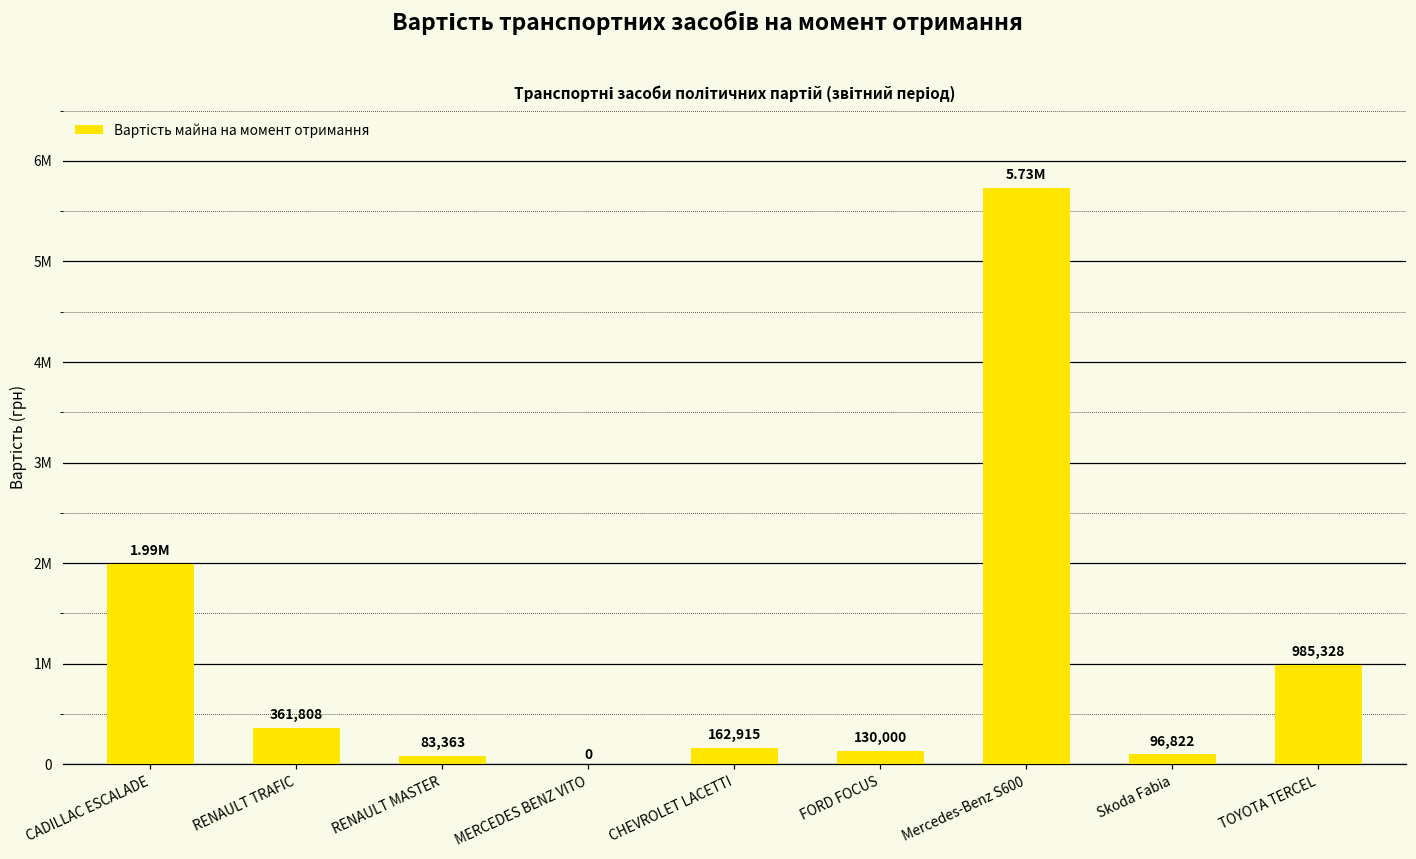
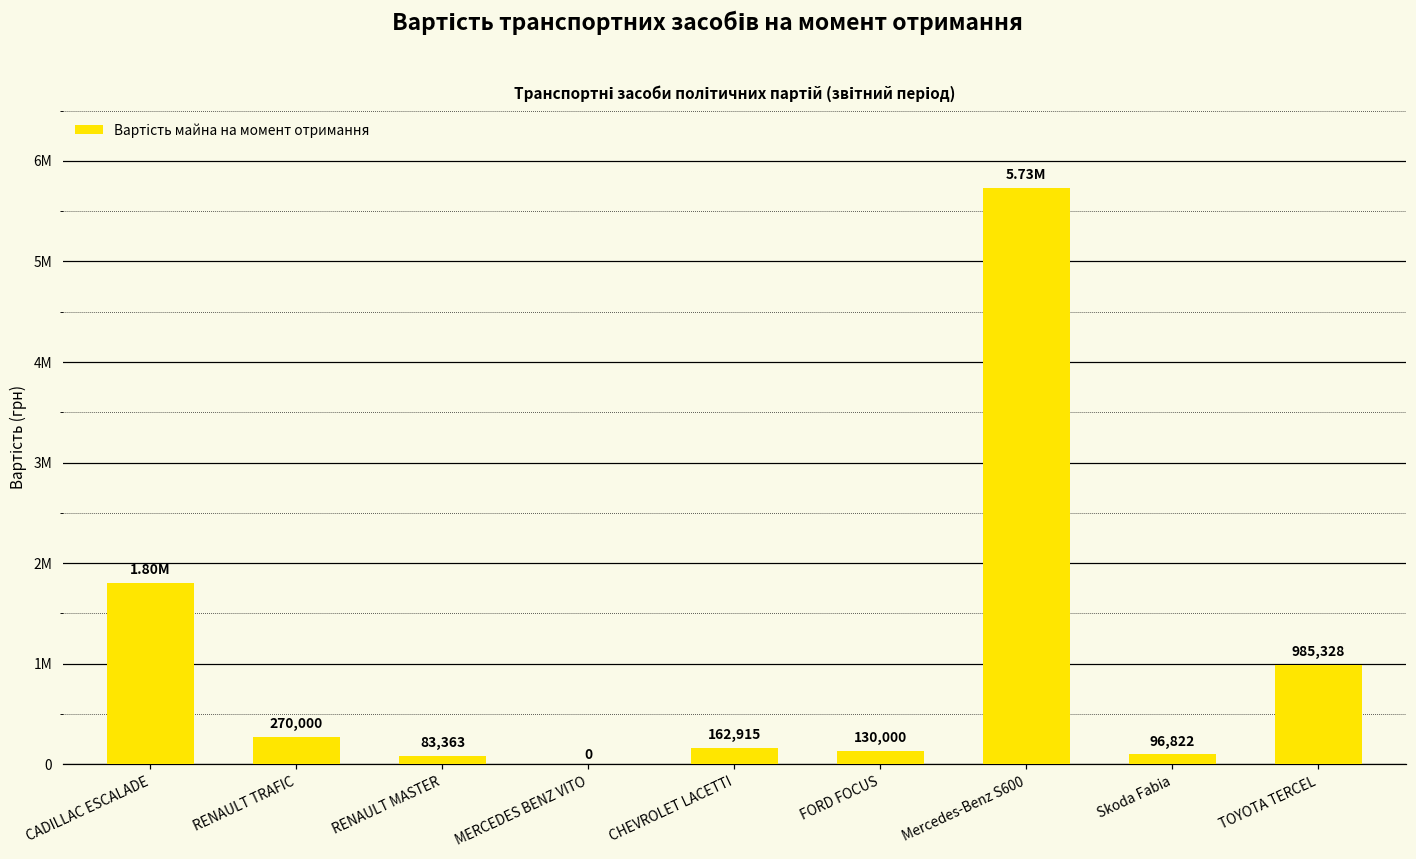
  {
-   "CADILLAC ESCALADE": "1.99M",
-   "RENAULT TRAFIC": "361,808",
+   "CADILLAC ESCALADE": "1.80M",
+   "RENAULT TRAFIC": "270,000",
    "RENAULT MASTER": "83,363",
    "MERCEDES BENZ VITO": "0",
    "CHEVROLET LACETTI": "162,915",
    "FORD FOCUS": "130,000",
    "Mercedes-Benz S600": "5.73M",
    "Skoda Fabia": "96,822",
    "TOYOTA TERCEL": "985,328"
  }
